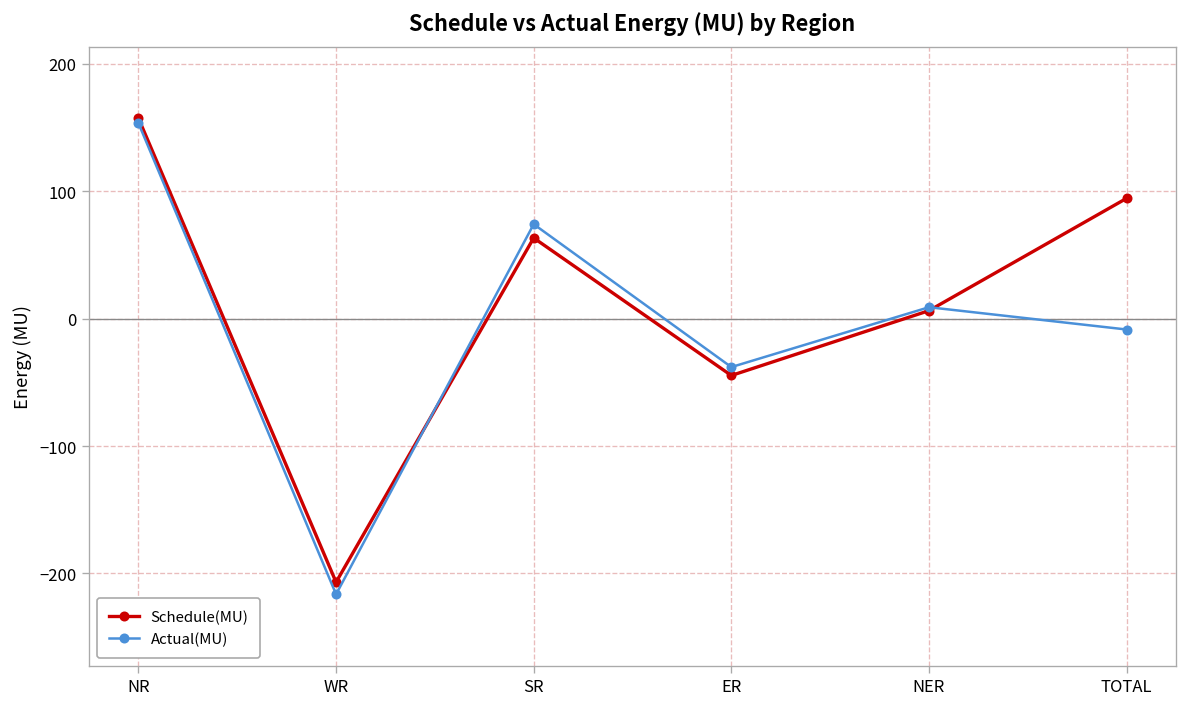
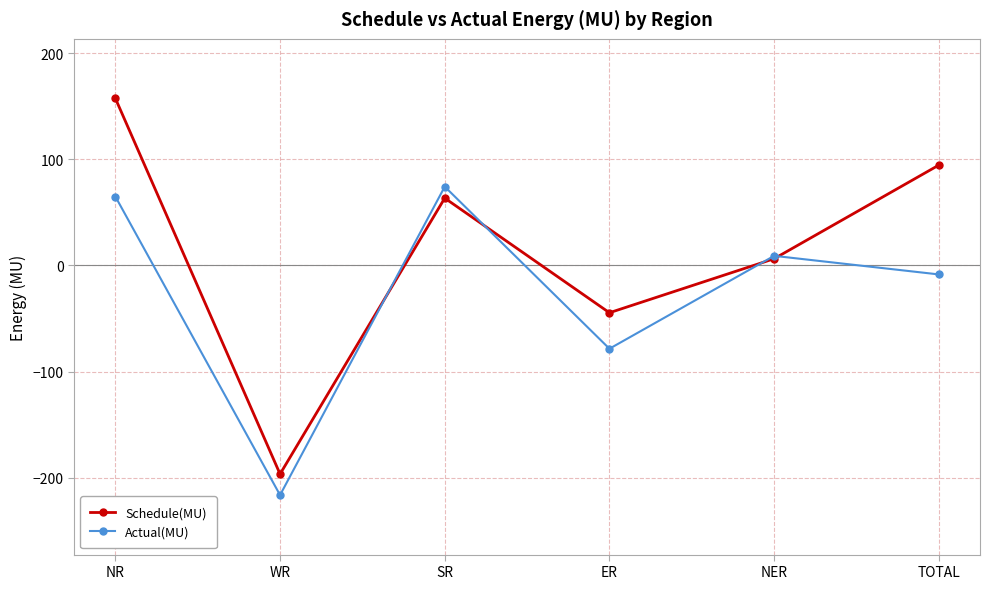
  {
    "Schedule(MU)": {
      "NR": 157,
-     "WR": -207,
+     "WR": -197,
      "SR": 63,
      "ER": -45,
      "NER": 6,
      "TOTAL": 95
    },
    "Actual(MU)": {
-     "NR": 154,
+     "NR": 65,
      "WR": -216,
      "SR": 74,
-     "ER": -38,
+     "ER": -79,
      "NER": 9,
      "TOTAL": -9
    }
  }
